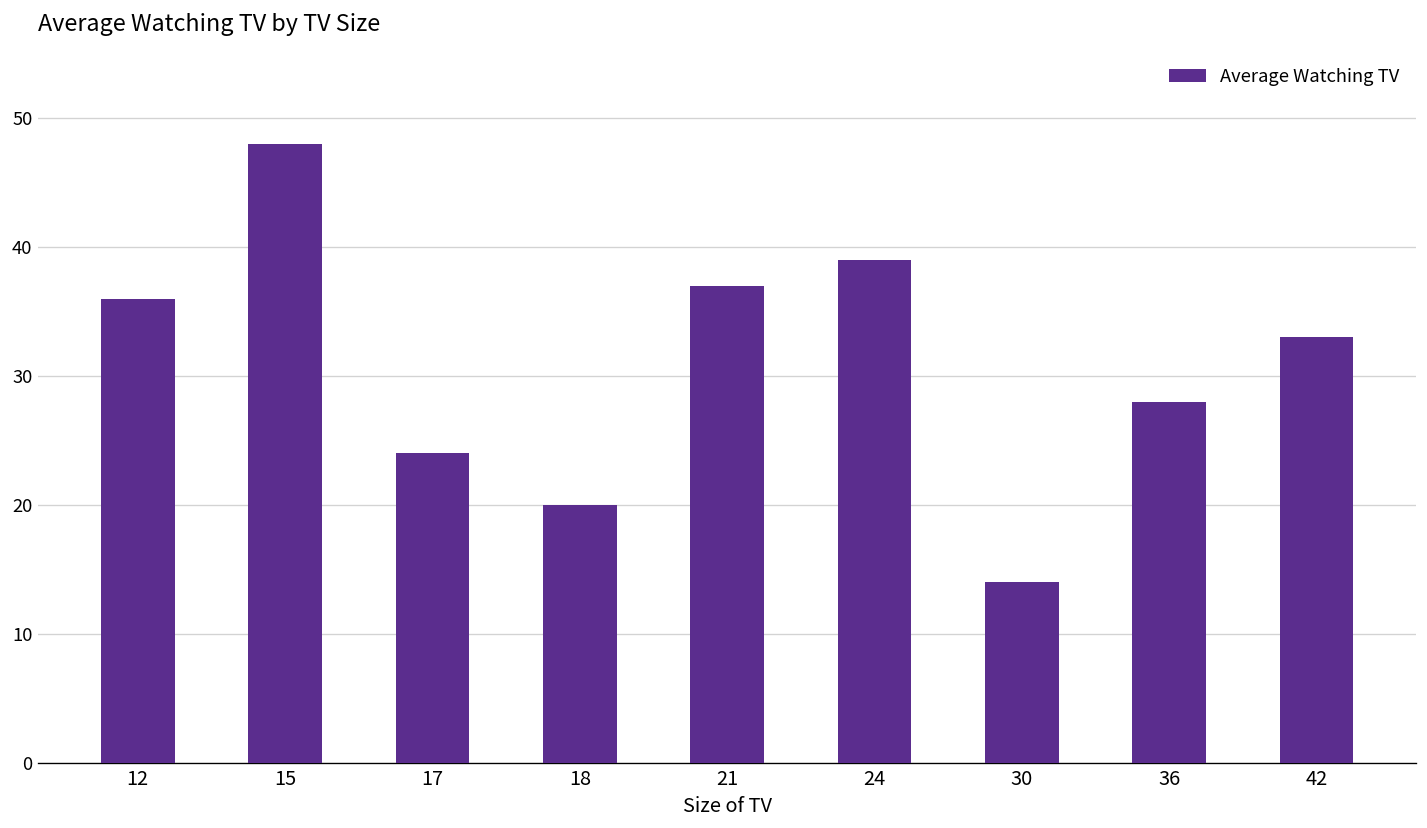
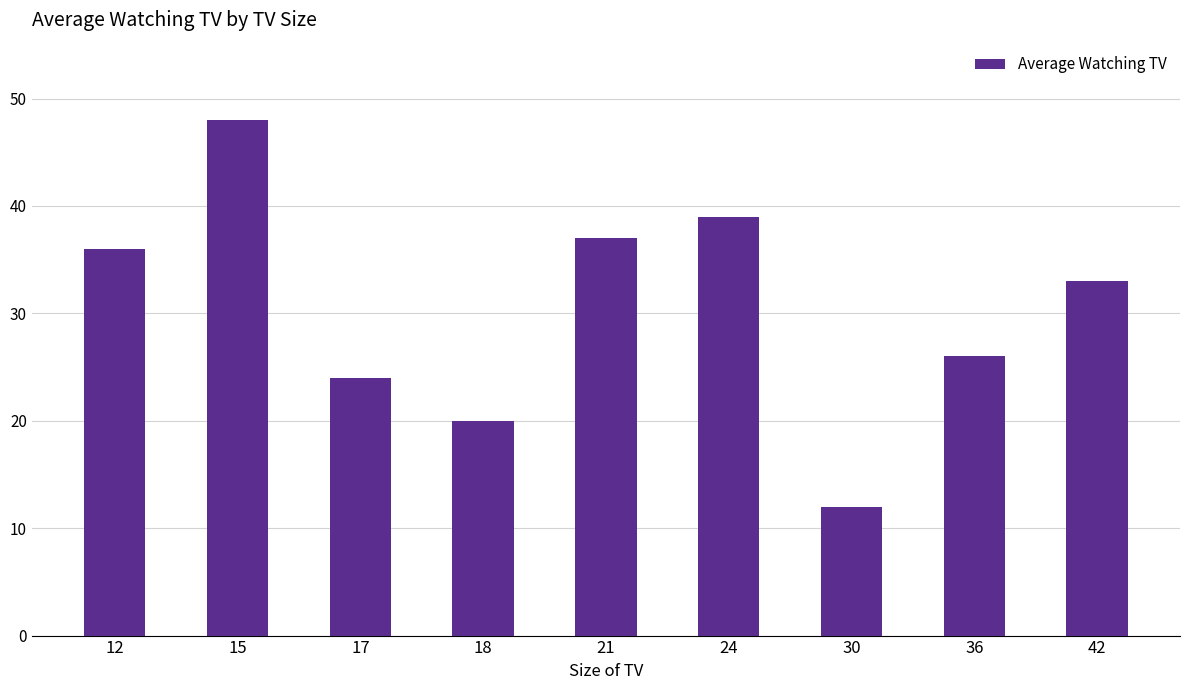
  {
    "12": 36,
    "15": 48,
    "17": 24,
    "18": 20,
    "21": 37,
    "24": 39,
-   "30": 14,
-   "36": 28,
+   "30": 12,
+   "36": 26,
    "42": 33
  }
